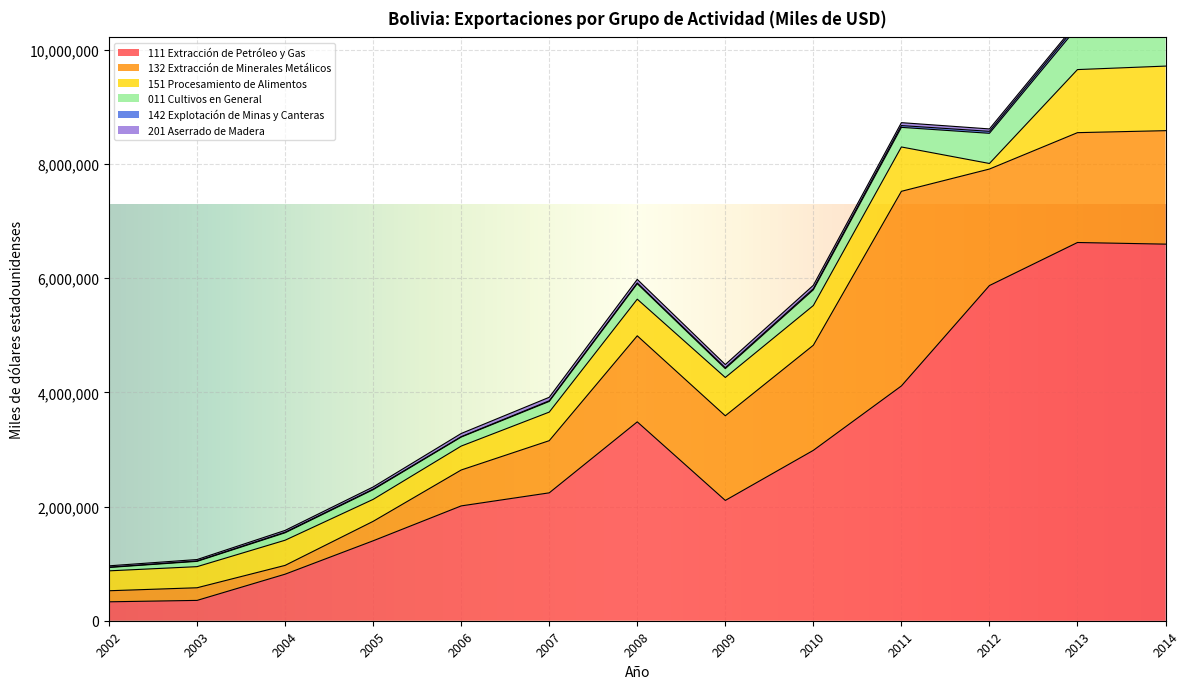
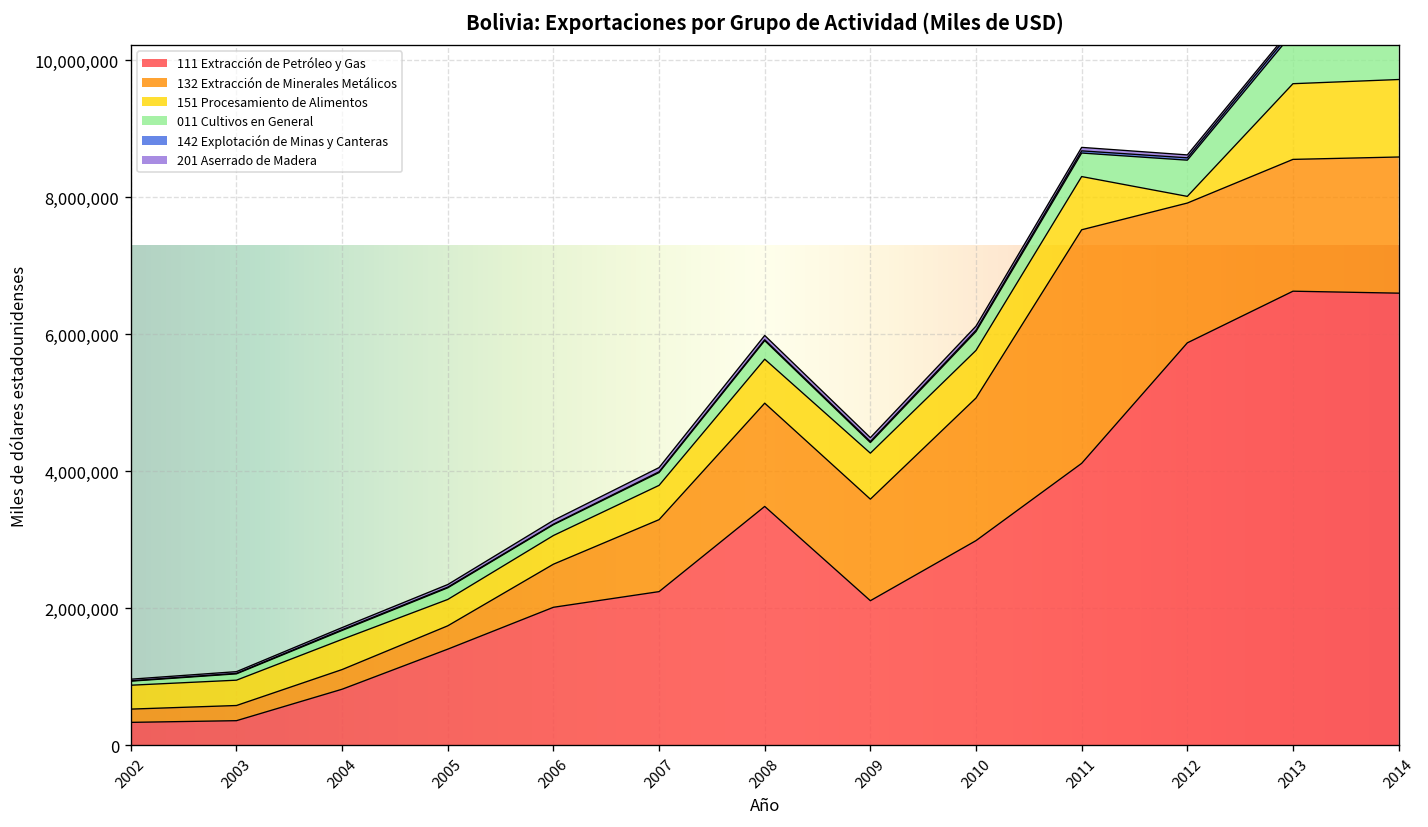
  {
    "111 Extracción de Petróleo y Gas": {
      "2002": "300,000",
      "2003": "400,000",
      "2004": "800,000",
      "2005": "1,400,000",
      "2006": "2,000,000",
      "2007": "2,200,000",
      "2008": "3,500,000",
      "2009": "2,100,000",
      "2010": "3,000,000",
      "2011": "4,100,000",
      "2012": "5,900,000",
      "2013": "6,600,000",
      "2014": "6,600,000"
    },
    "132 Extracción de Minerales Metálicos": {
      "2002": "200,000",
      "2003": "200,000",
-     "2004": "200,000",
+     "2004": "300,000",
      "2005": "300,000",
      "2006": "600,000",
-     "2007": "900,000",
+     "2007": "1,100,000",
      "2008": "1,500,000",
      "2009": "1,500,000",
-     "2010": "1,800,000",
+     "2010": "2,100,000",
      "2011": "3,400,000",
      "2012": "2,000,000",
      "2013": "1,900,000",
      "2014": "2,000,000"
    },
    "151 Procesamiento de Alimentos": {
      "2002": "300,000",
      "2003": "400,000",
      "2004": "400,000",
      "2005": "400,000",
      "2006": "400,000",
      "2007": "500,000",
      "2008": "600,000",
      "2009": "700,000",
      "2010": "700,000",
      "2011": "800,000",
      "2012": "100,000",
      "2013": "1,100,000",
      "2014": "1,100,000"
    },
    "201 Aserrado de Madera": {
      "2006": "100,000",
      "2007": "100,000",
      "2008": "100,000",
      "2009": "100,000",
      "2010": "100,000",
      "2011": "100,000"
    }
  }
